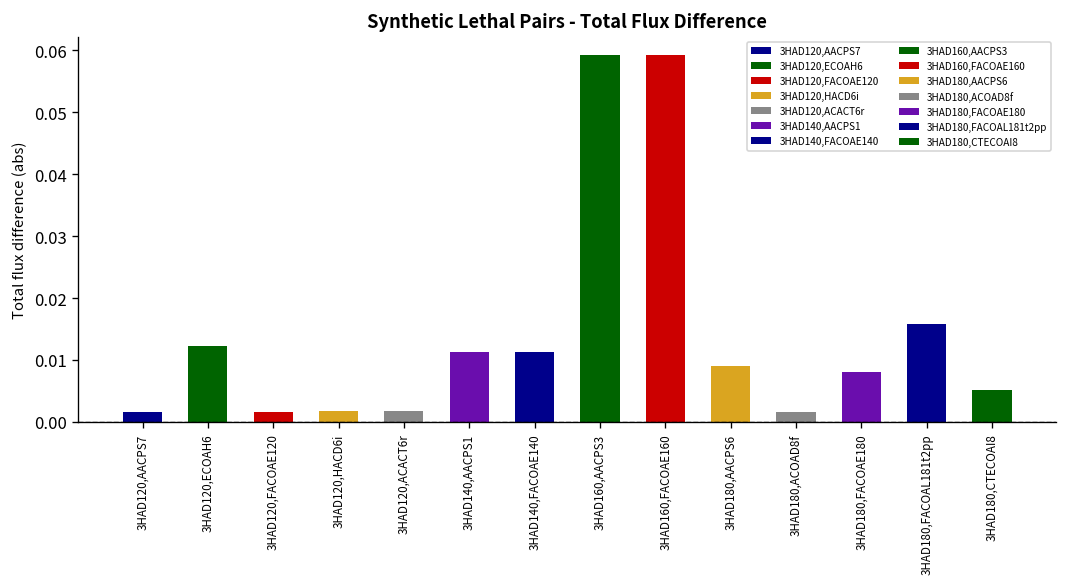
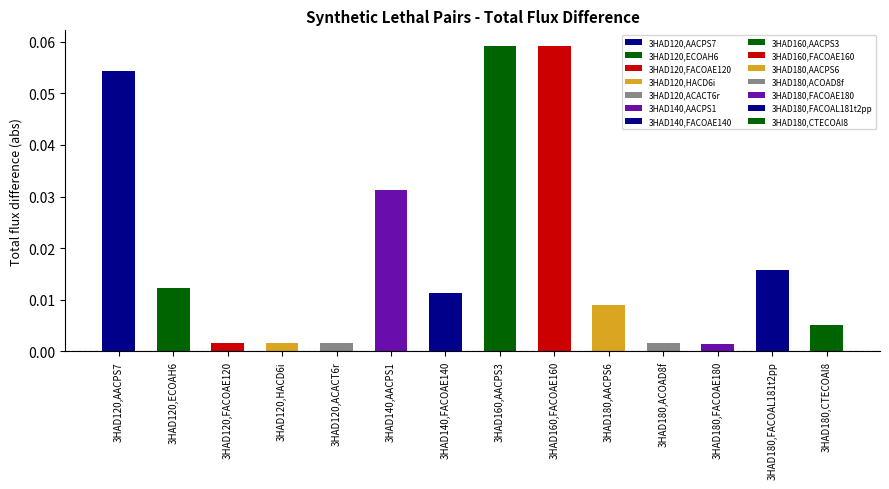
  {
-   "3HAD120,AACPS7": 0.002,
+   "3HAD120,AACPS7": 0.054,
    "3HAD120,ECOAH6": 0.012,
    "3HAD120,FACOAE120": 0.002,
    "3HAD120,HACD6i": 0.002,
    "3HAD120,ACACT6r": 0.002,
-   "3HAD140,AACPS1": 0.011,
+   "3HAD140,AACPS1": 0.031,
    "3HAD140,FACOAE140": 0.011,
    "3HAD160,AACPS3": 0.059,
    "3HAD160,FACOAE160": 0.059,
    "3HAD180,AACPS6": 0.009,
    "3HAD180,ACOAD8f": 0.002,
-   "3HAD180,FACOAE180": 0.008,
+   "3HAD180,FACOAE180": 0.001,
    "3HAD180,FACOAL181t2pp": 0.016,
    "3HAD180,CTECOAI8": 0.005
  }
